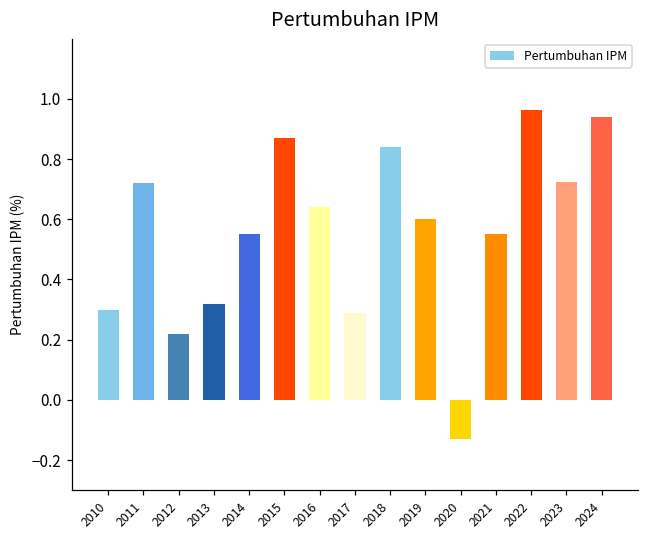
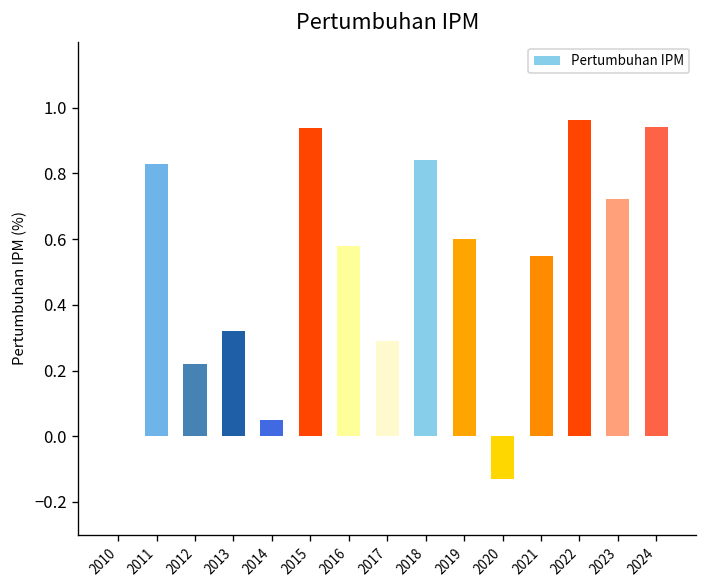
  {
-   "2010": 0.3,
-   "2011": 0.72,
+   "2010": 0.0,
+   "2011": 0.83,
    "2012": 0.22,
    "2013": 0.32,
-   "2014": 0.55,
-   "2015": 0.87,
-   "2016": 0.64,
+   "2014": 0.05,
+   "2015": 0.94,
+   "2016": 0.58,
    "2017": 0.29,
    "2018": 0.84,
    "2019": 0.60,
    "2020": -0.13,
    "2021": 0.55,
    "2022": 0.96,
    "2023": 0.72,
    "2024": 0.94
  }
